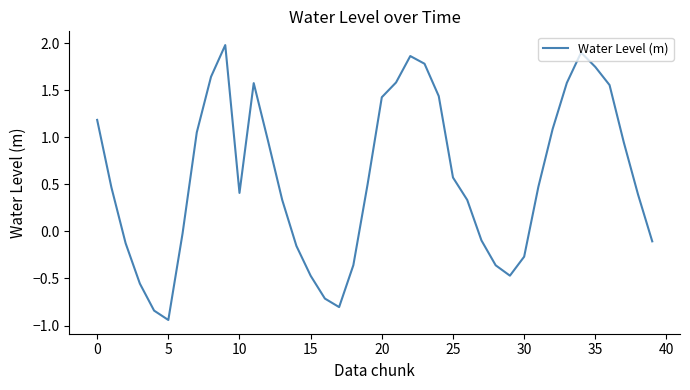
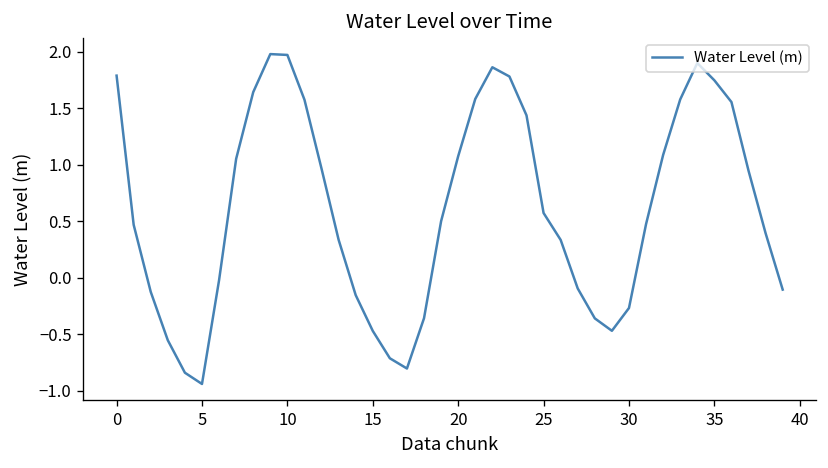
  {
-   "0": 1.2,
+   "0": 1.8,
    "5": -0.9,
-   "10": 0.4,
+   "10": 2.0,
    "15": -0.5,
-   "20": 1.4,
+   "20": 1.1,
    "25": 0.6,
    "30": -0.3,
    "35": 1.7
  }
